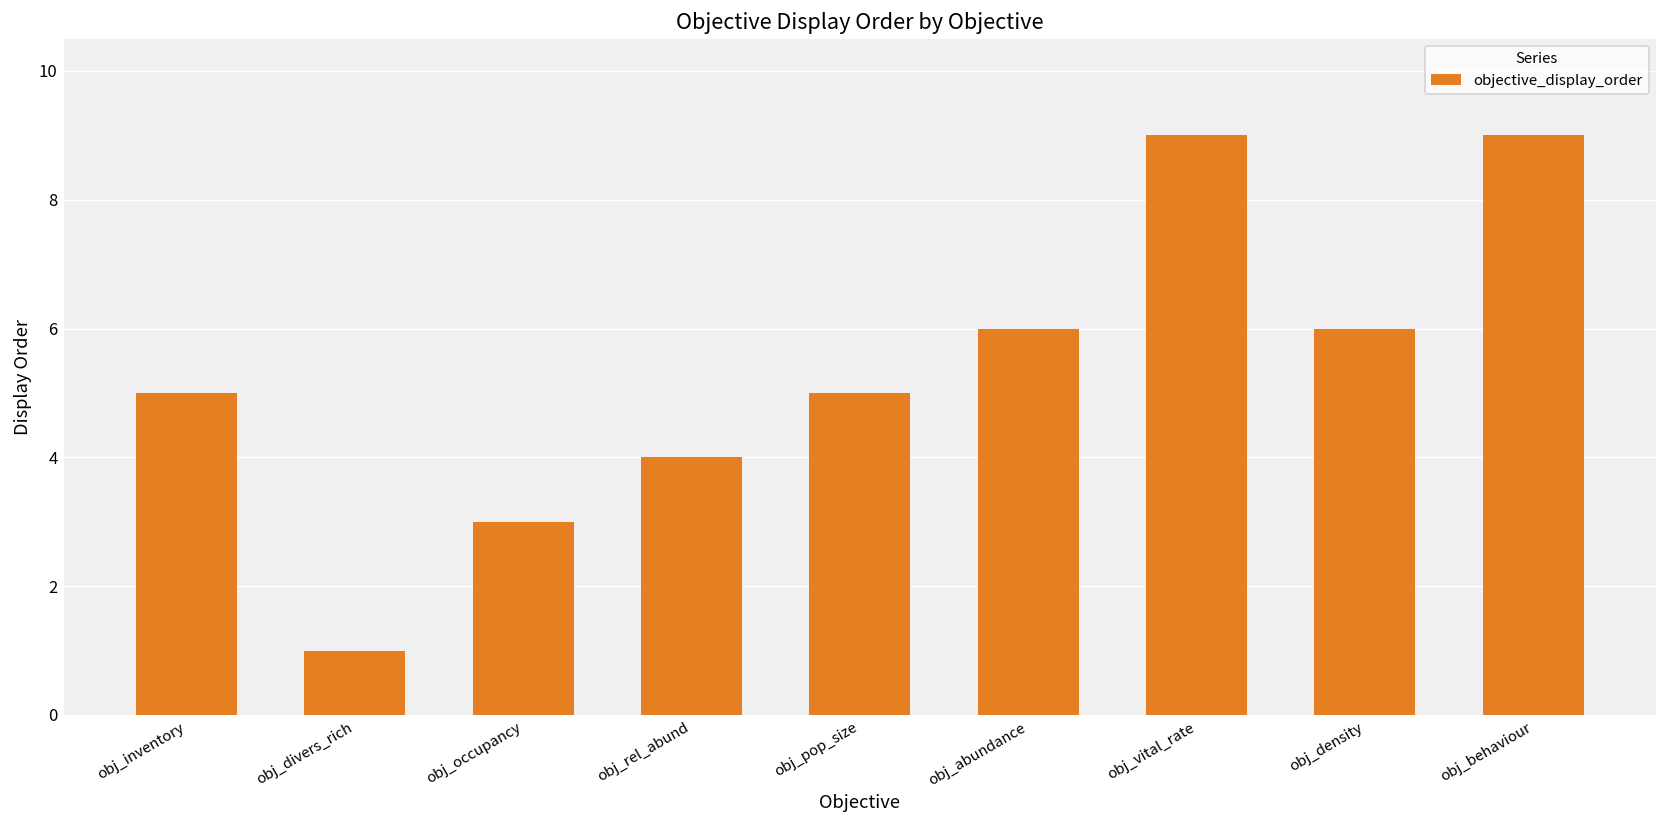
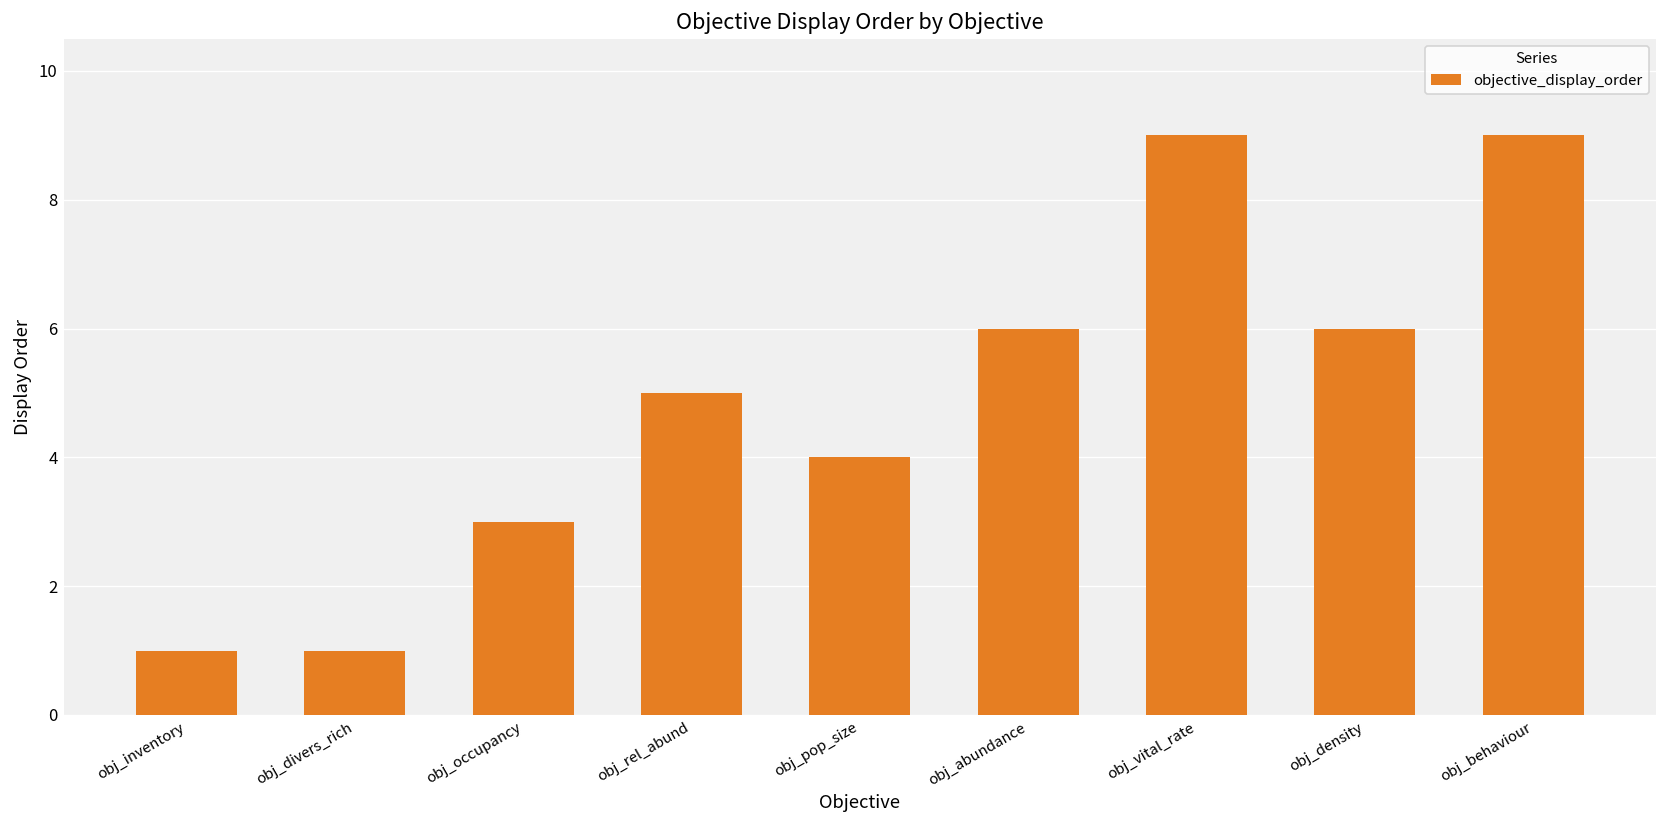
  {
-   "obj_inventory": 5,
+   "obj_inventory": 1,
    "obj_divers_rich": 1,
    "obj_occupancy": 3,
-   "obj_rel_abund": 4,
-   "obj_pop_size": 5,
+   "obj_rel_abund": 5,
+   "obj_pop_size": 4,
    "obj_abundance": 6,
    "obj_vital_rate": 9,
    "obj_density": 6,
    "obj_behaviour": 9
  }
